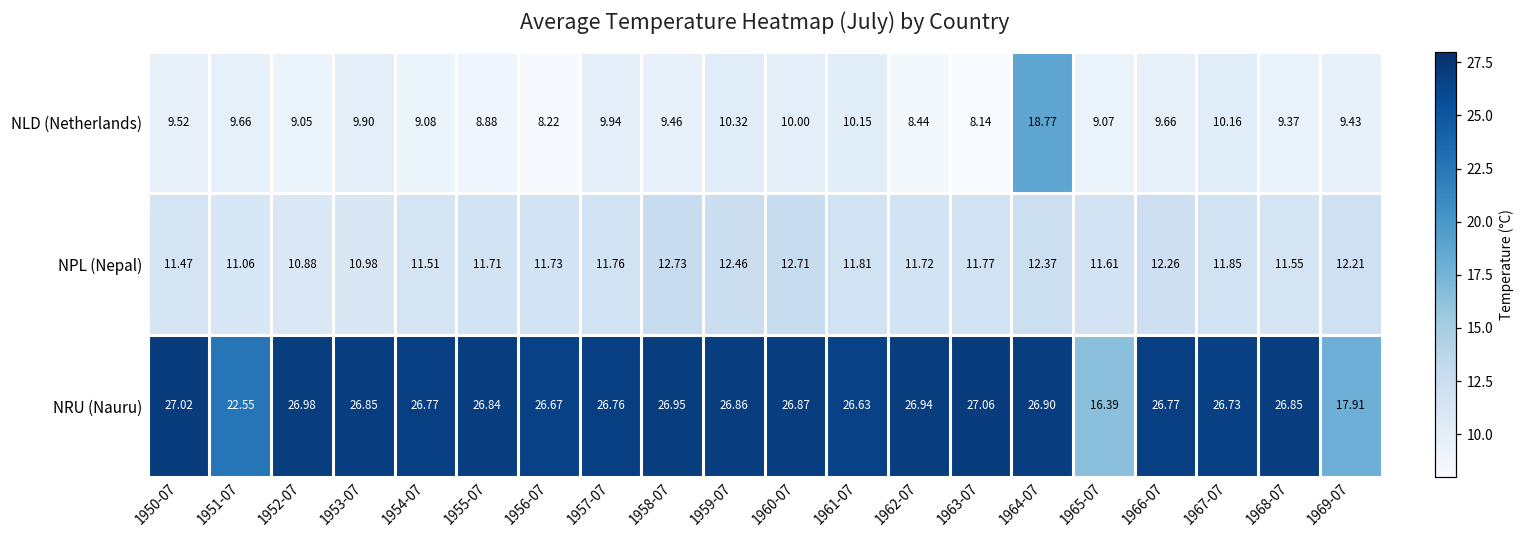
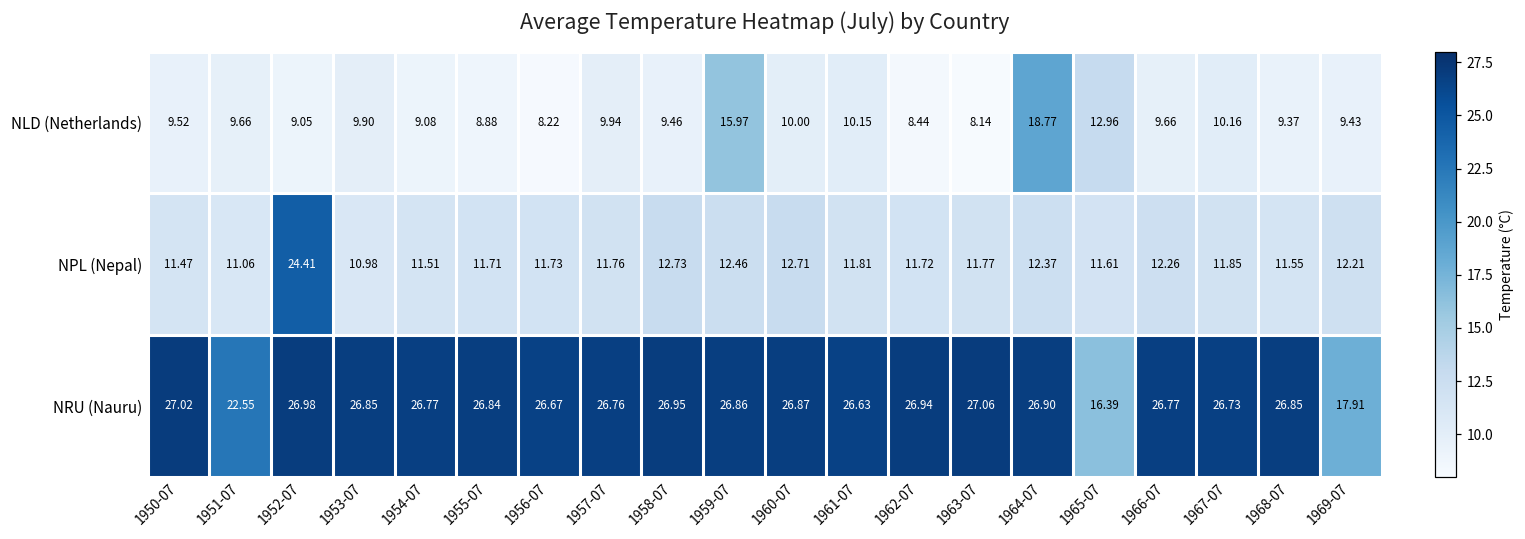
  {
    "NLD (Netherlands)": {
      "1950-07": 9.52,
      "1951-07": 9.66,
      "1952-07": 9.05,
      "1953-07": 9.90,
      "1954-07": 9.08,
      "1955-07": 8.88,
      "1956-07": 8.22,
      "1957-07": 9.94,
      "1958-07": 9.46,
-     "1959-07": 10.32,
+     "1959-07": 15.97,
      "1960-07": 10.00,
      "1961-07": 10.15,
      "1962-07": 8.44,
      "1963-07": 8.14,
      "1964-07": 18.77,
-     "1965-07": 9.07,
+     "1965-07": 12.96,
      "1966-07": 9.66,
      "1967-07": 10.16,
      "1968-07": 9.37,
      "1969-07": 9.43
    },
    "NPL (Nepal)": {
      "1950-07": 11.47,
      "1951-07": 11.06,
-     "1952-07": 10.88,
+     "1952-07": 24.41,
      "1953-07": 10.98,
      "1954-07": 11.51,
      "1955-07": 11.71,
      "1956-07": 11.73,
      "1957-07": 11.76,
      "1958-07": 12.73,
      "1959-07": 12.46,
      "1960-07": 12.71,
      "1961-07": 11.81,
      "1962-07": 11.72,
      "1963-07": 11.77,
      "1964-07": 12.37,
      "1965-07": 11.61,
      "1966-07": 12.26,
      "1967-07": 11.85,
      "1968-07": 11.55,
      "1969-07": 12.21
    },
    "NRU (Nauru)": {
      "1950-07": 27.02,
      "1951-07": 22.55,
      "1952-07": 26.98,
      "1953-07": 26.85,
      "1954-07": 26.77,
      "1955-07": 26.84,
      "1956-07": 26.67,
      "1957-07": 26.76,
      "1958-07": 26.95,
      "1959-07": 26.86,
      "1960-07": 26.87,
      "1961-07": 26.63,
      "1962-07": 26.94,
      "1963-07": 27.06,
      "1964-07": 26.90,
      "1965-07": 16.39,
      "1966-07": 26.77,
      "1967-07": 26.73,
      "1968-07": 26.85,
      "1969-07": 17.91
    }
  }
